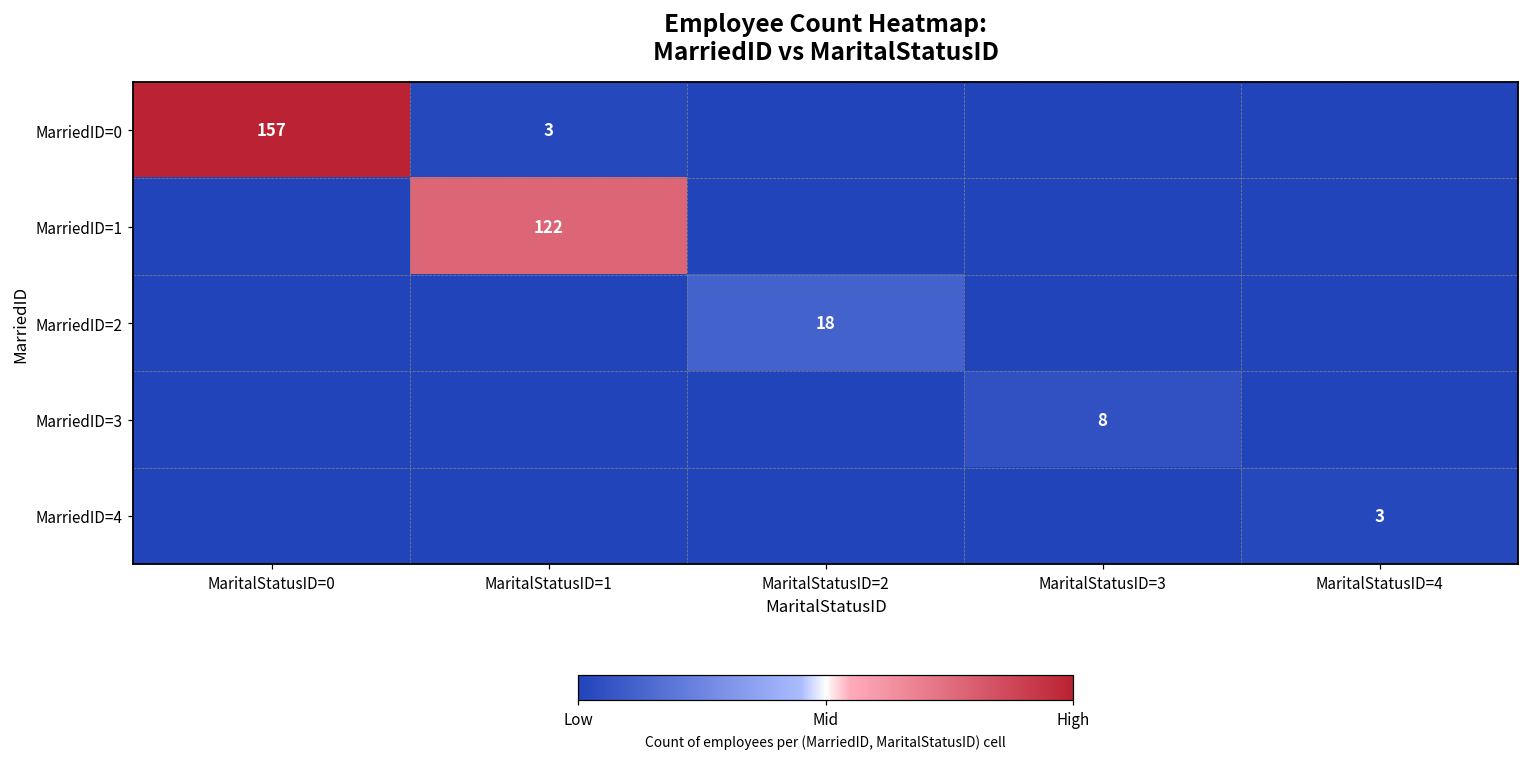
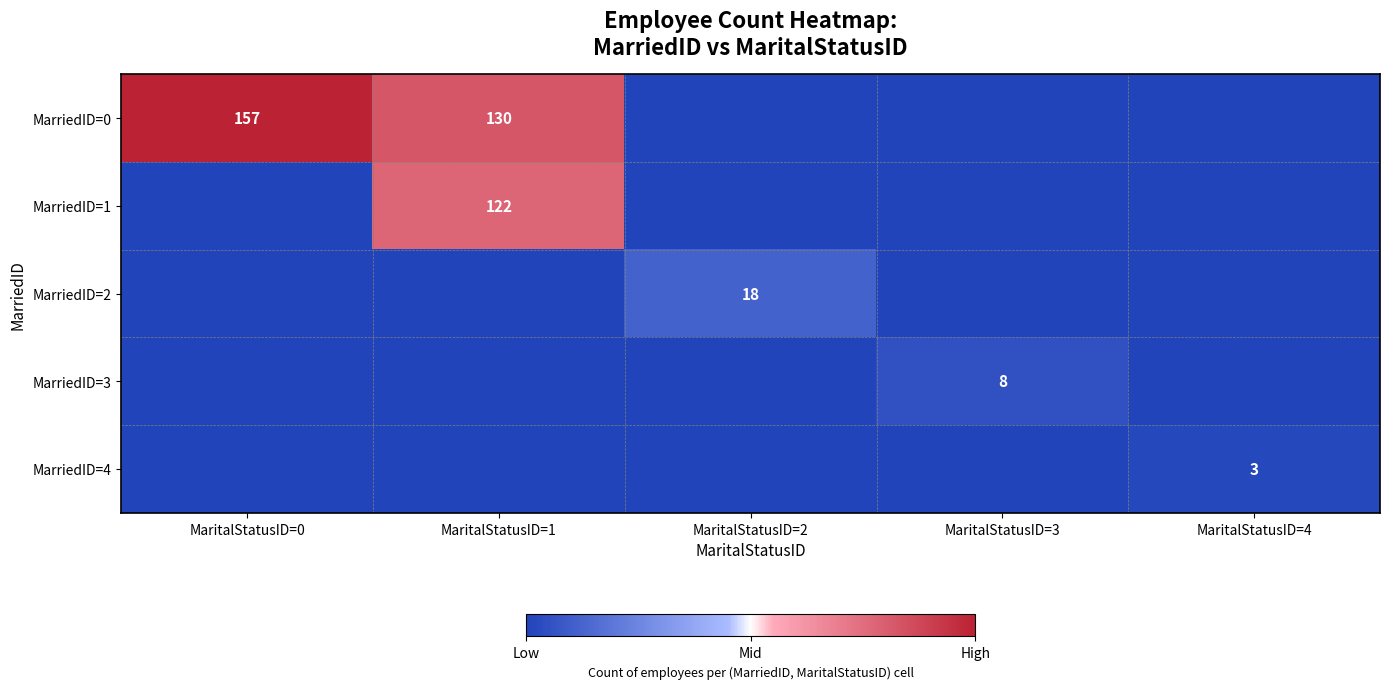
  {
    "MarriedID=0": {
      "MaritalStatusID=0": 157,
-     "MaritalStatusID=1": 3
+     "MaritalStatusID=1": 130
    },
    "MarriedID=1": {
      "MaritalStatusID=1": 122
    },
    "MarriedID=2": {
      "MaritalStatusID=2": 18
    },
    "MarriedID=3": {
      "MaritalStatusID=3": 8
    },
    "MarriedID=4": {
      "MaritalStatusID=4": 3
    }
  }
